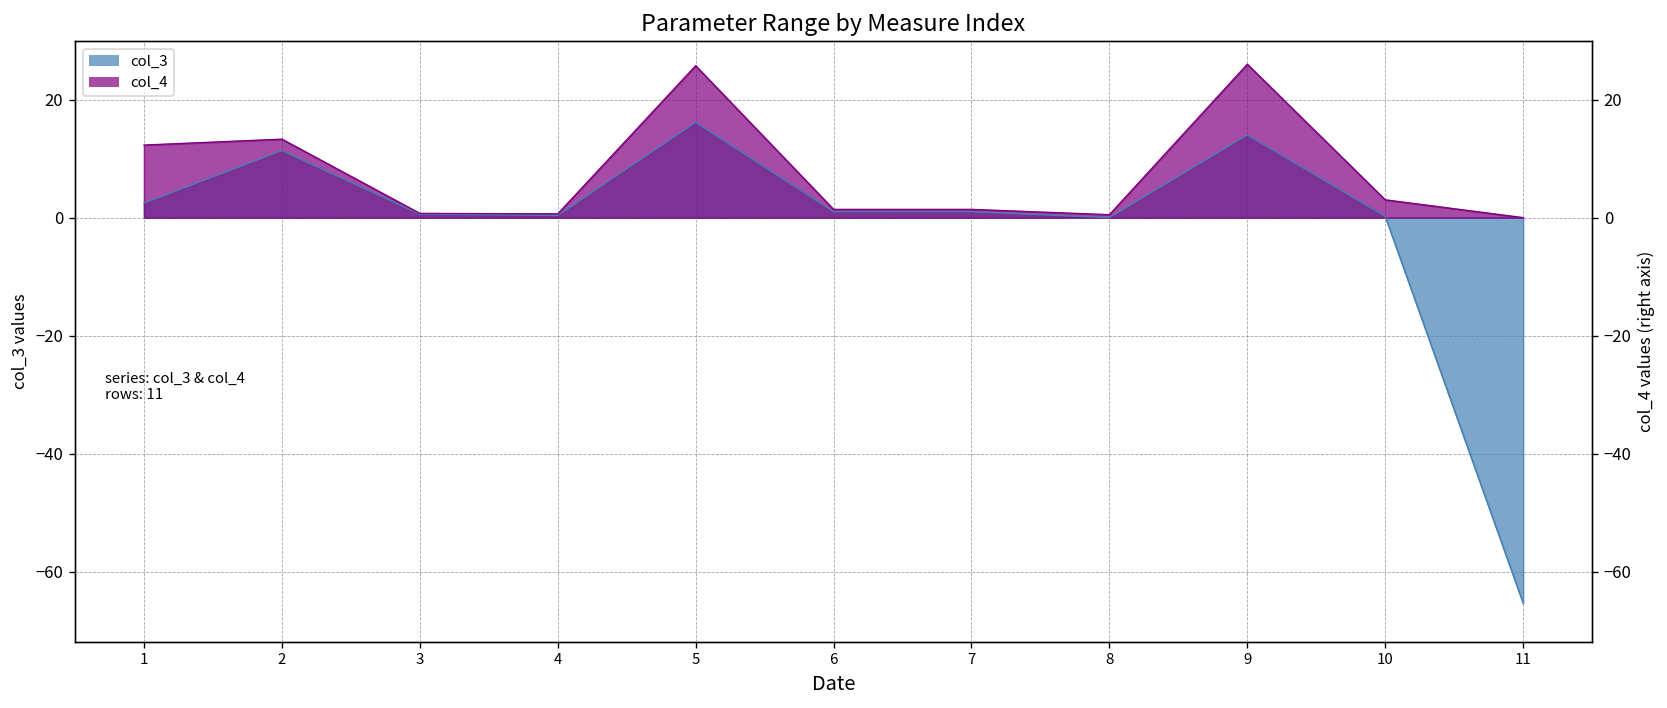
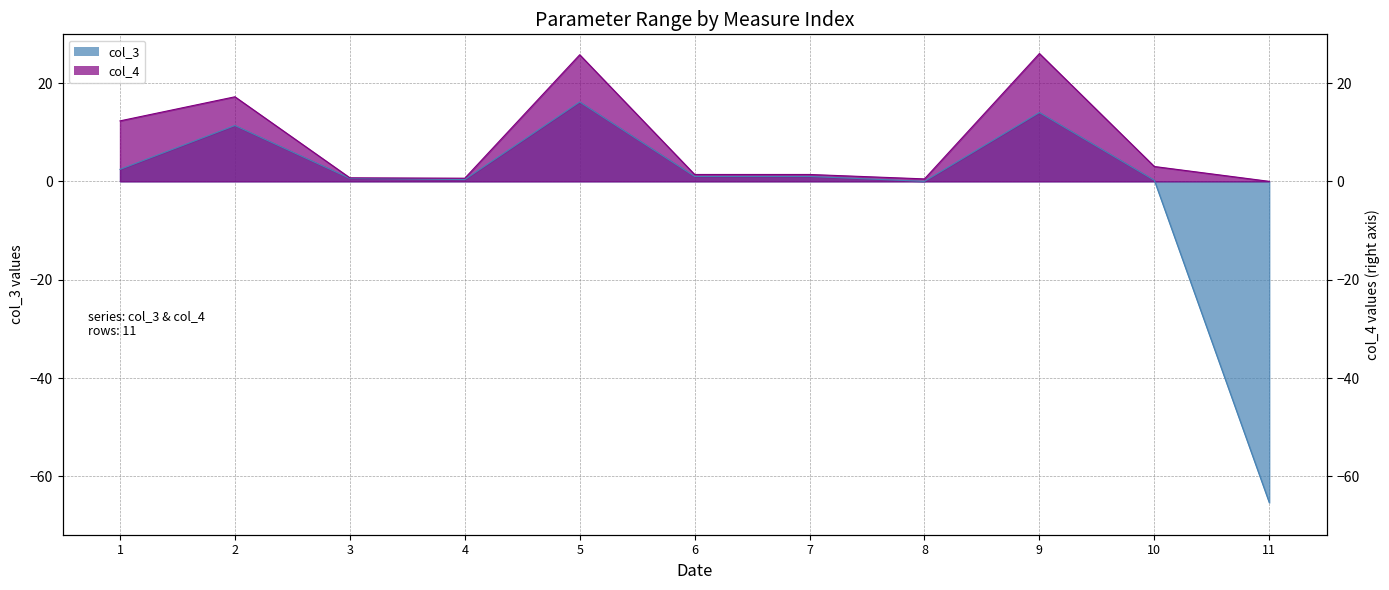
  {
    "col_4": {
      "1": 12,
-     "2": 13,
+     "2": 17,
      "5": 26,
      "9": 26,
      "10": 3
    }
  }
